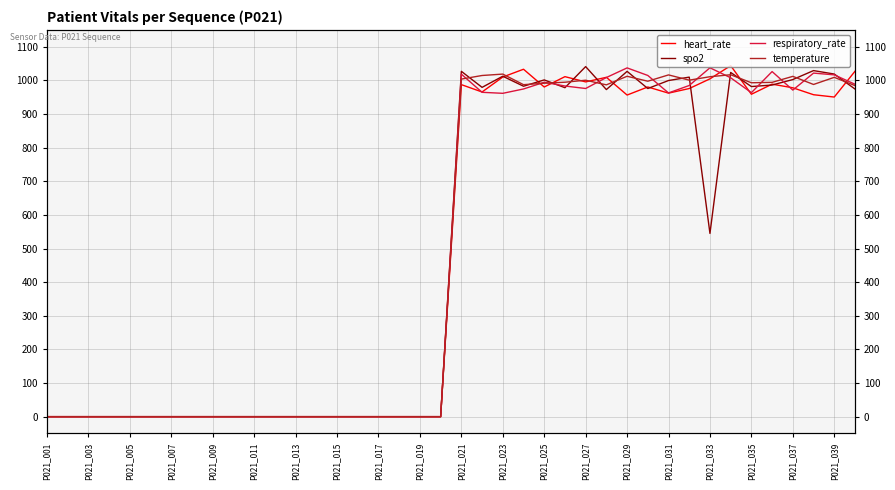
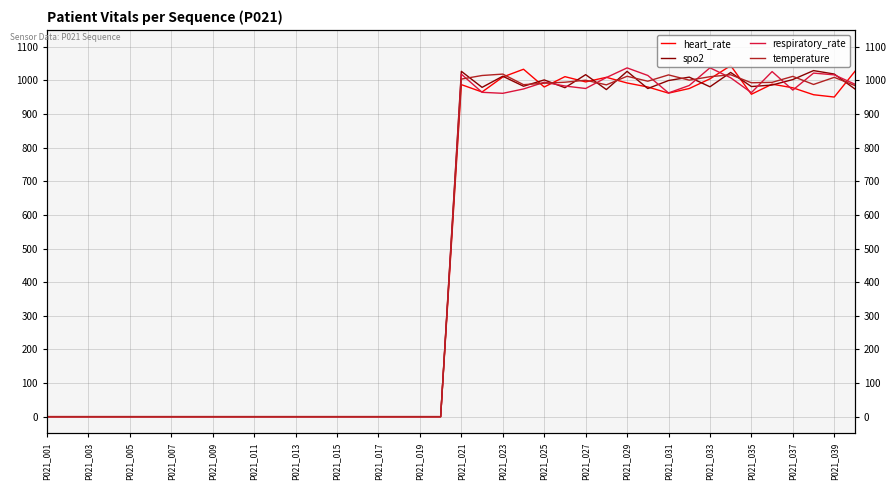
  {
    "heart_rate": {
      "P021_021": 990,
      "P021_025": 980,
-     "P021_029": 960,
+     "P021_029": 990,
      "P021_039": 950
    },
    "spo2": {
      "P021_021": 1030,
-     "P021_027": 1040,
+     "P021_027": 1020,
      "P021_029": 1030,
      "P021_031": 1000,
-     "P021_033": 540,
+     "P021_033": 980,
      "P021_035": 980,
      "P021_037": 1000
    }
  }
